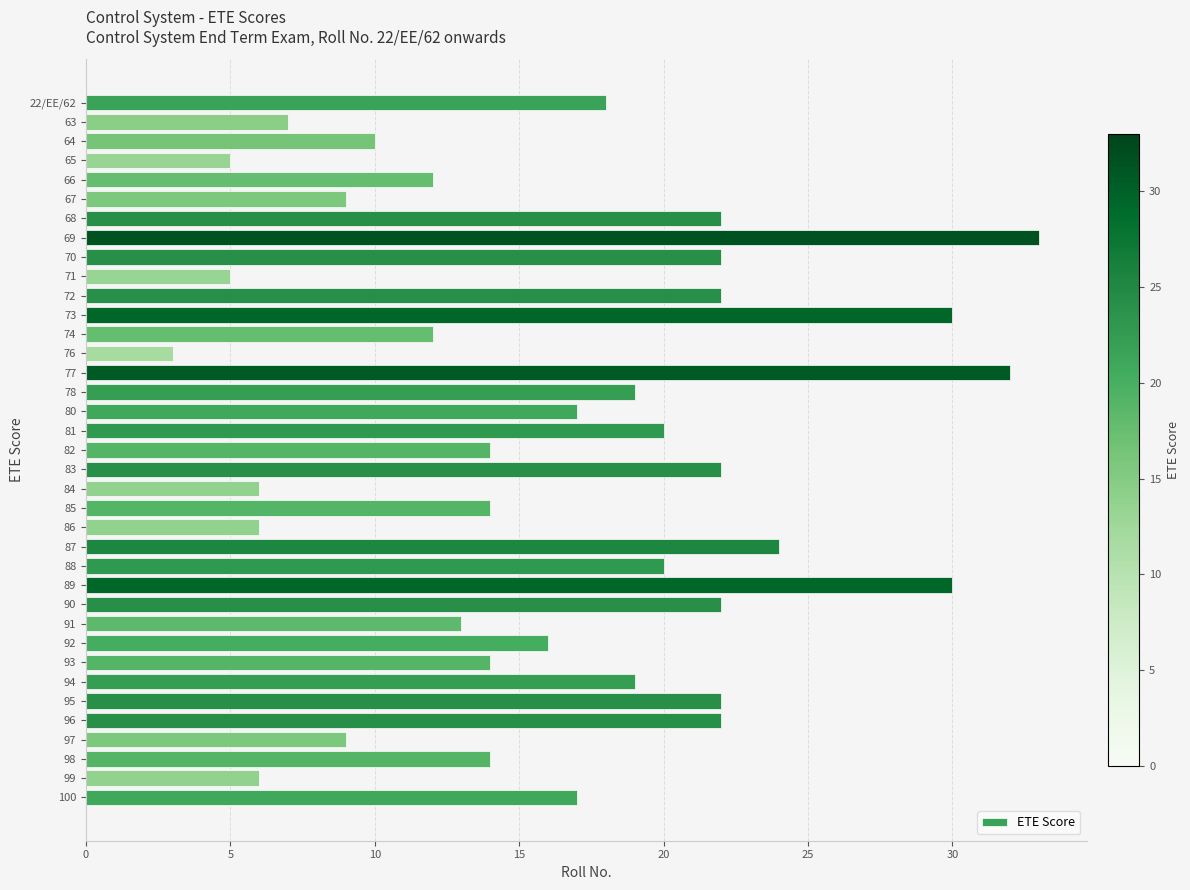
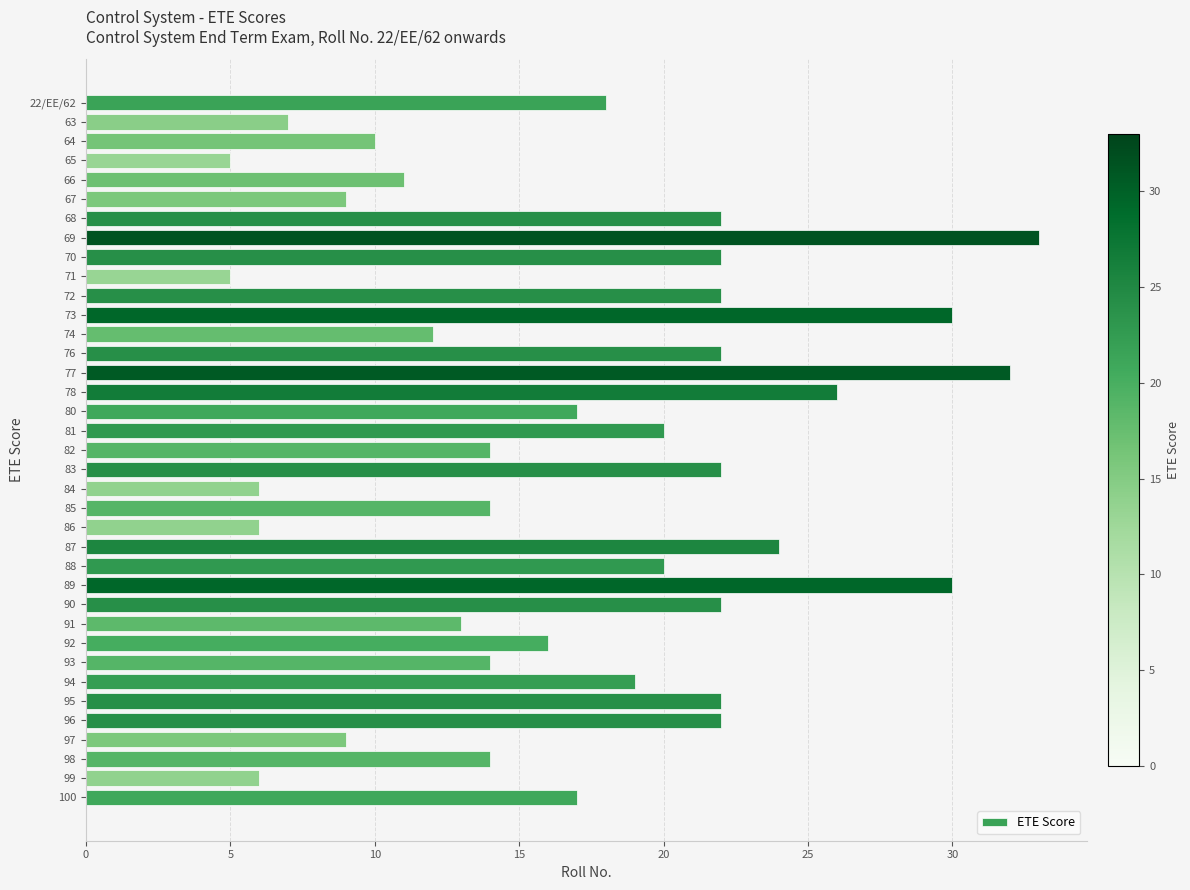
  {
    "22/EE/62": 18,
    "63": 7,
    "64": 10,
    "65": 5,
-   "66": 12,
+   "66": 11,
    "67": 9,
    "68": 22,
    "69": 33,
    "70": 22,
    "71": 5,
    "72": 22,
    "73": 30,
    "74": 12,
-   "76": 3,
+   "76": 22,
    "77": 32,
-   "78": 19,
+   "78": 26,
    "80": 17,
    "81": 20,
    "82": 14,
    "83": 22,
    "84": 6,
    "85": 14,
    "86": 6,
    "87": 24,
    "88": 20,
    "89": 30,
    "90": 22,
    "91": 13,
    "92": 16,
    "93": 14,
    "94": 19,
    "95": 22,
    "96": 22,
    "97": 9,
    "98": 14,
    "99": 6,
    "100": 17
  }
